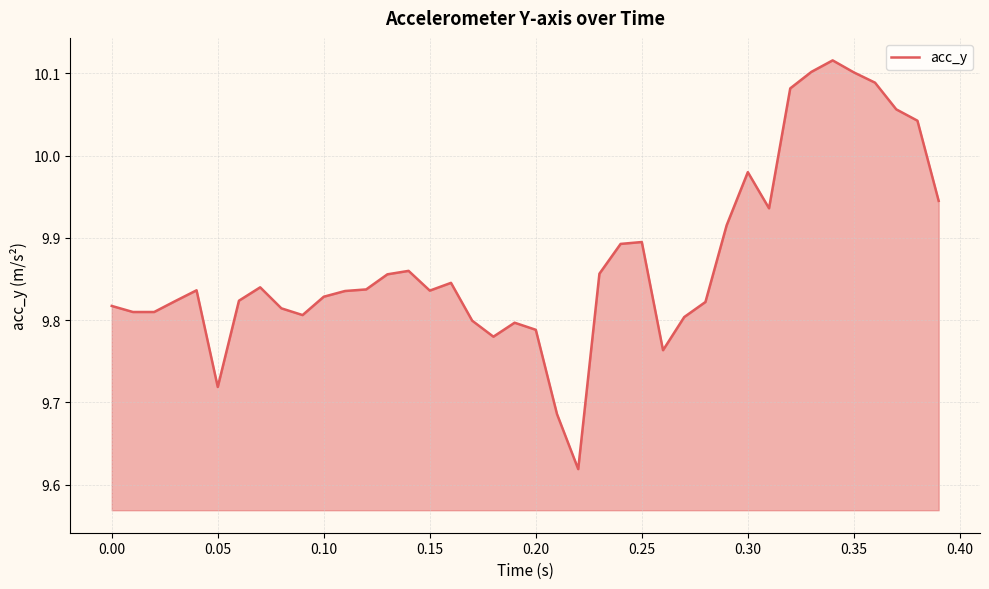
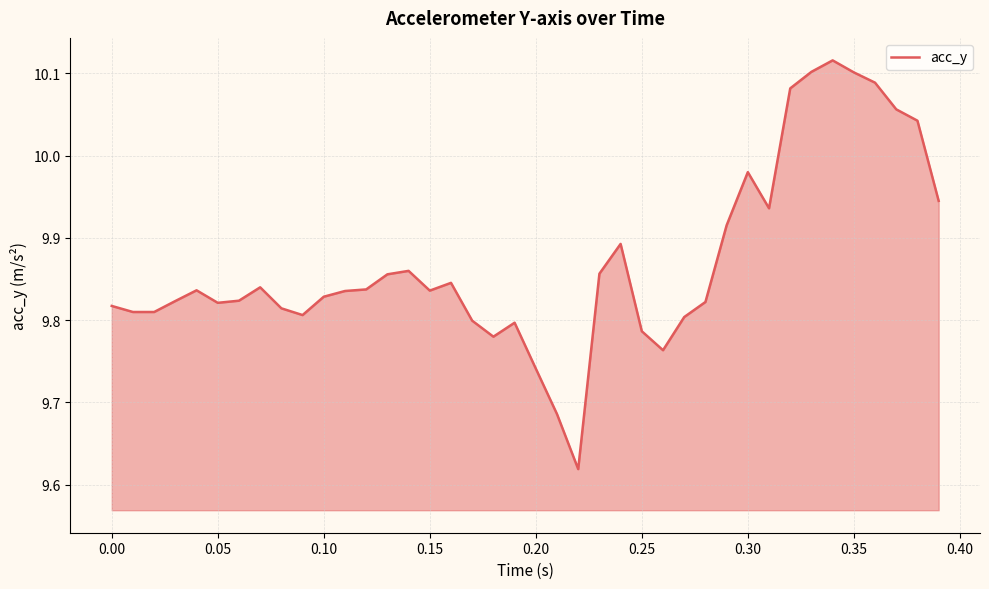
  {
    "0.00": 9.82,
-   "0.05": 9.72,
+   "0.05": 9.82,
    "0.10": 9.83,
    "0.15": 9.84,
-   "0.20": 9.79,
-   "0.25": 9.90,
+   "0.20": 9.74,
+   "0.25": 9.79,
    "0.30": 9.98,
    "0.35": 10.10
  }
